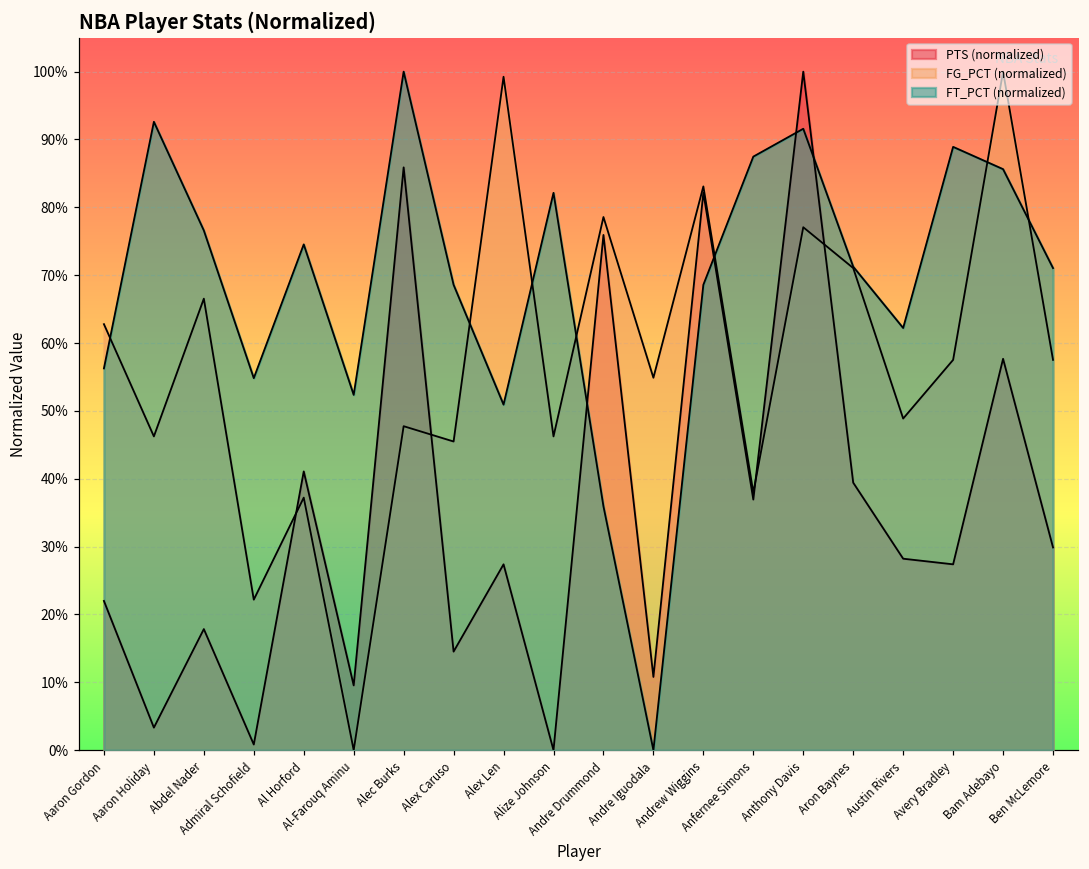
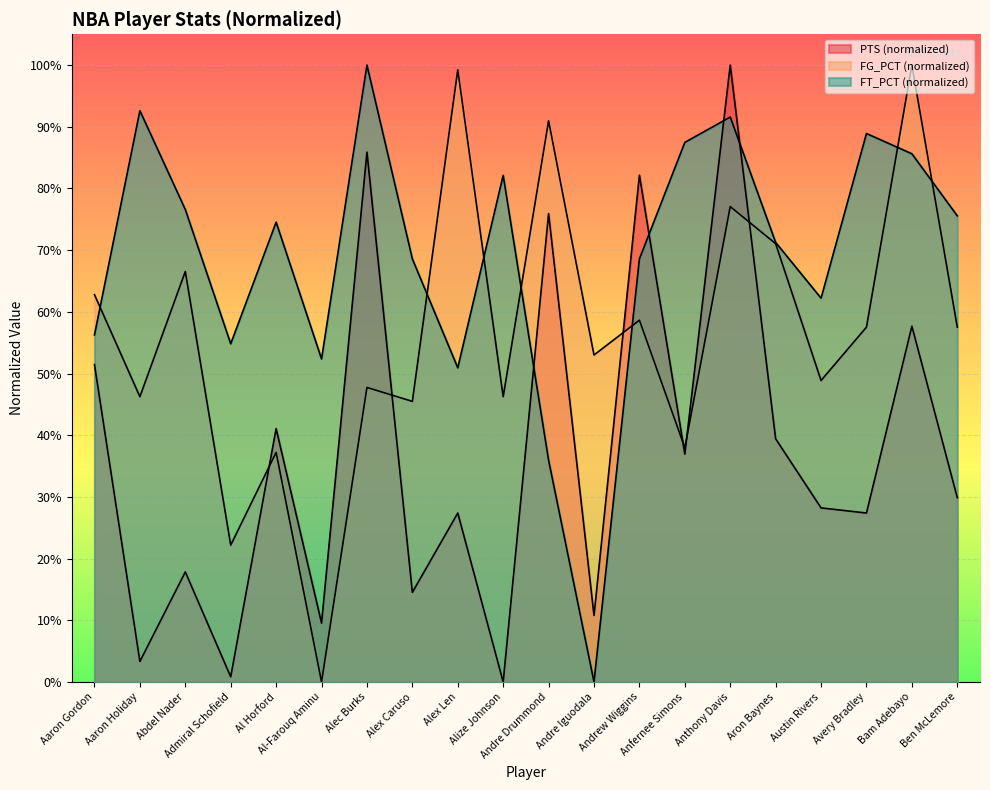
  {
    "PTS (normalized)": {
-     "Aaron Gordon": "22%",
+     "Aaron Gordon": "51%",
      "Aaron Holiday": "3%",
      "Abdel Nader": "18%",
      "Admiral Schofield": "1%",
      "Al Horford": "41%",
      "Al-Farouq Aminu": "10%",
      "Alec Burks": "86%",
      "Alex Caruso": "15%",
      "Alex Len": "27%",
      "Alize Johnson": "0%",
      "Andre Drummond": "76%",
      "Andre Iguodala": "11%",
      "Andrew Wiggins": "82%",
      "Anfernee Simons": "37%",
      "Anthony Davis": "100%",
      "Aron Baynes": "39%",
      "Austin Rivers": "28%",
      "Avery Bradley": "27%",
      "Bam Adebayo": "58%",
      "Ben McLemore": "30%"
    },
    "FG_PCT (normalized)": {
      "Aaron Gordon": "63%",
      "Aaron Holiday": "46%",
      "Abdel Nader": "67%",
      "Admiral Schofield": "22%",
      "Al Horford": "37%",
      "Al-Farouq Aminu": "0%",
      "Alec Burks": "48%",
      "Alex Caruso": "45%",
      "Alex Len": "99%",
      "Alize Johnson": "46%",
-     "Andre Drummond": "79%",
-     "Andre Iguodala": "55%",
-     "Andrew Wiggins": "83%",
+     "Andre Drummond": "91%",
+     "Andre Iguodala": "53%",
+     "Andrew Wiggins": "59%",
      "Anfernee Simons": "38%",
      "Anthony Davis": "77%",
      "Austin Rivers": "49%",
      "Avery Bradley": "58%",
      "Ben McLemore": "58%"
    },
    "FT_PCT (normalized)": {
      "Aaron Gordon": "56%",
      "Aaron Holiday": "93%",
      "Abdel Nader": "77%",
      "Admiral Schofield": "55%",
      "Al Horford": "75%",
      "Al-Farouq Aminu": "52%",
      "Alec Burks": "100%",
      "Alex Caruso": "69%",
      "Alex Len": "51%",
      "Alize Johnson": "82%",
      "Andre Drummond": "36%",
      "Andre Iguodala": "0%",
      "Andrew Wiggins": "69%",
      "Anfernee Simons": "87%",
      "Anthony Davis": "92%",
      "Austin Rivers": "62%",
      "Avery Bradley": "89%",
      "Bam Adebayo": "86%",
-     "Ben McLemore": "71%"
+     "Ben McLemore": "76%"
    }
  }
